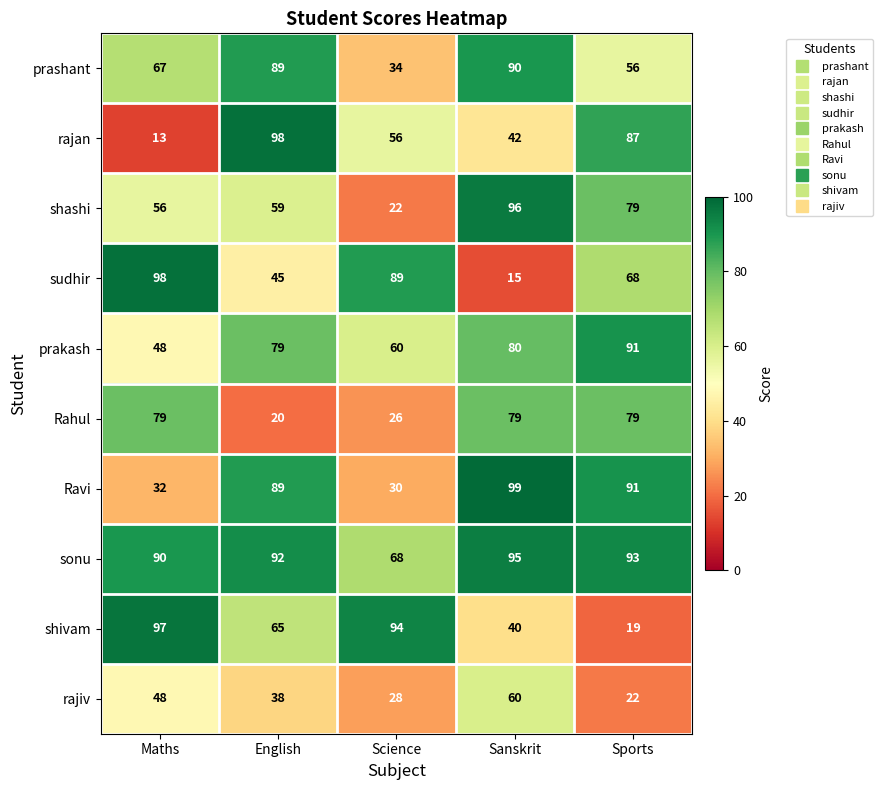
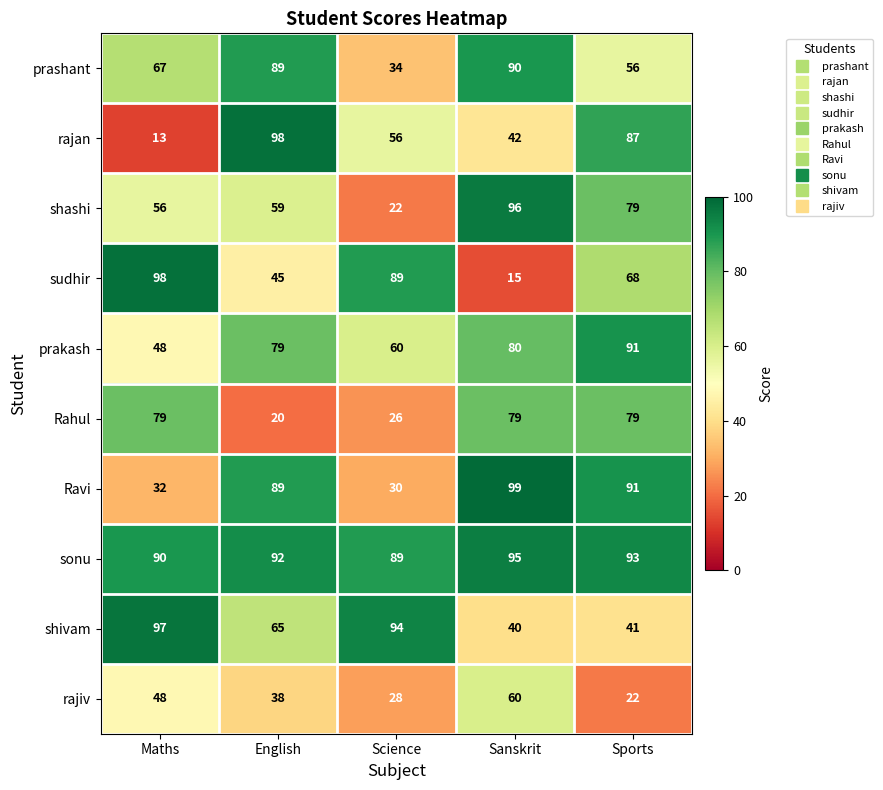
  {
    "prashant": {
      "Maths": 67,
      "English": 89,
      "Science": 34,
      "Sanskrit": 90,
      "Sports": 56
    },
    "rajan": {
      "Maths": 13,
      "English": 98,
      "Science": 56,
      "Sanskrit": 42,
      "Sports": 87
    },
    "shashi": {
      "Maths": 56,
      "English": 59,
      "Science": 22,
      "Sanskrit": 96,
      "Sports": 79
    },
    "sudhir": {
      "Maths": 98,
      "English": 45,
      "Science": 89,
      "Sanskrit": 15,
      "Sports": 68
    },
    "prakash": {
      "Maths": 48,
      "English": 79,
      "Science": 60,
      "Sanskrit": 80,
      "Sports": 91
    },
    "Rahul": {
      "Maths": 79,
      "English": 20,
      "Science": 26,
      "Sanskrit": 79,
      "Sports": 79
    },
    "Ravi": {
      "Maths": 32,
      "English": 89,
      "Science": 30,
      "Sanskrit": 99,
      "Sports": 91
    },
    "sonu": {
      "Maths": 90,
      "English": 92,
-     "Science": 68,
+     "Science": 89,
      "Sanskrit": 95,
      "Sports": 93
    },
    "shivam": {
      "Maths": 97,
      "English": 65,
      "Science": 94,
      "Sanskrit": 40,
-     "Sports": 19
+     "Sports": 41
    },
    "rajiv": {
      "Maths": 48,
      "English": 38,
      "Science": 28,
      "Sanskrit": 60,
      "Sports": 22
    }
  }
